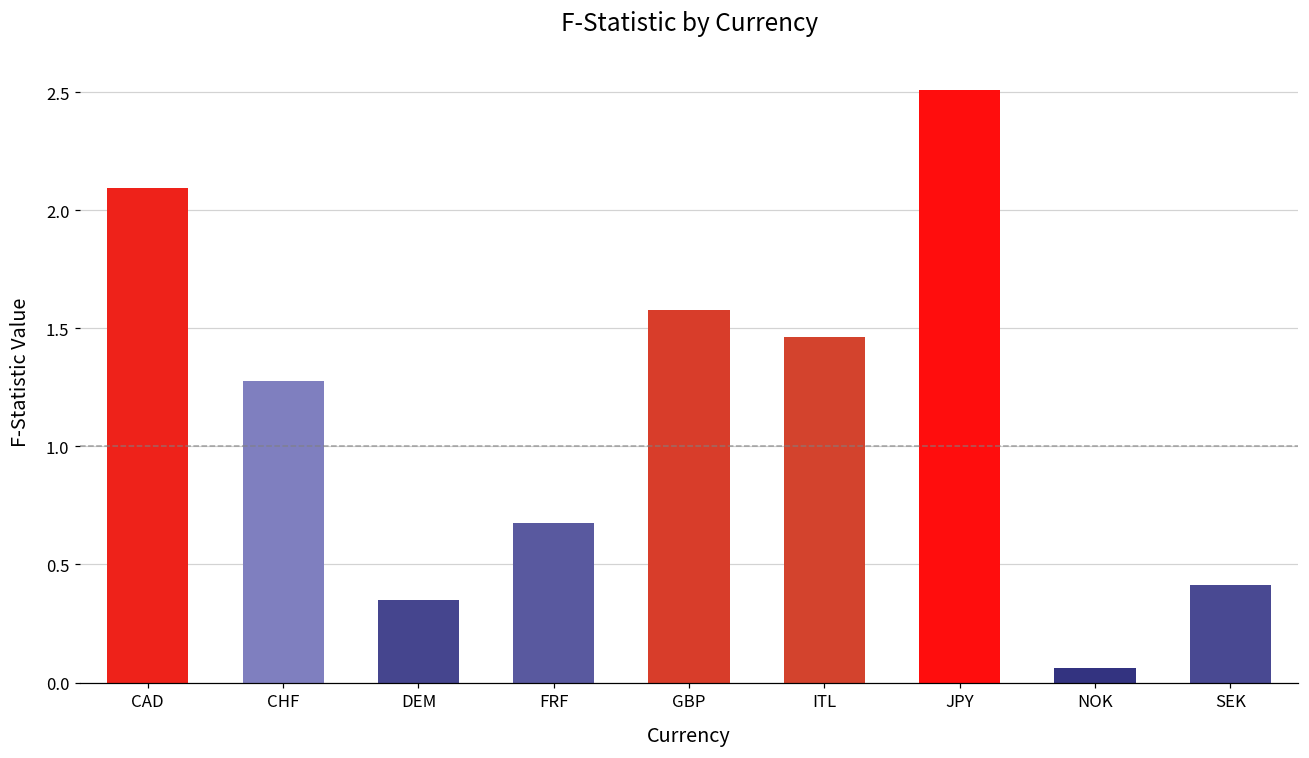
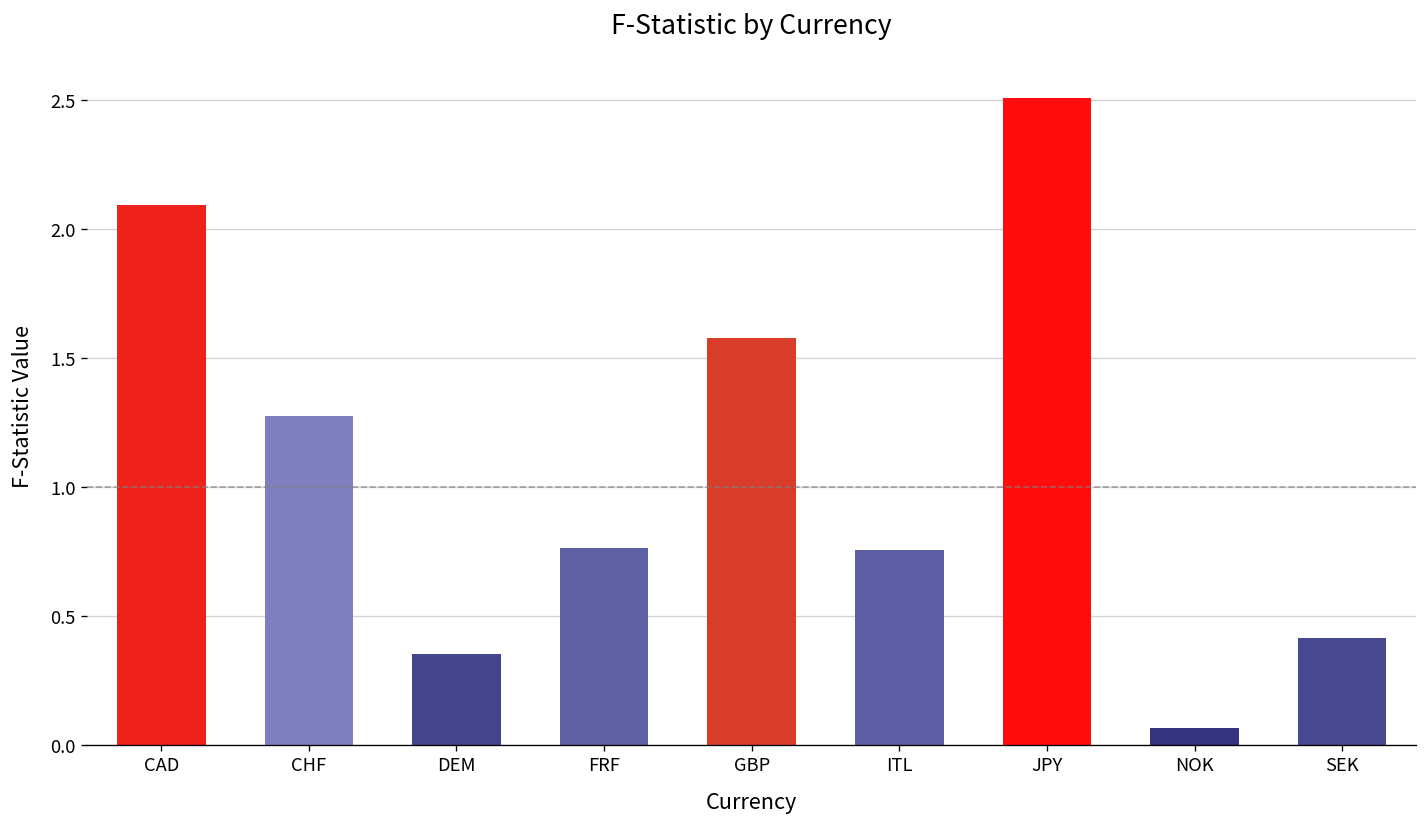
  {
    "CAD": 2.09,
    "CHF": 1.27,
    "DEM": 0.35,
-   "FRF": 0.68,
+   "FRF": 0.76,
    "GBP": 1.58,
-   "ITL": 1.46,
+   "ITL": 0.76,
    "JPY": 2.51,
    "NOK": 0.06,
    "SEK": 0.41
  }
